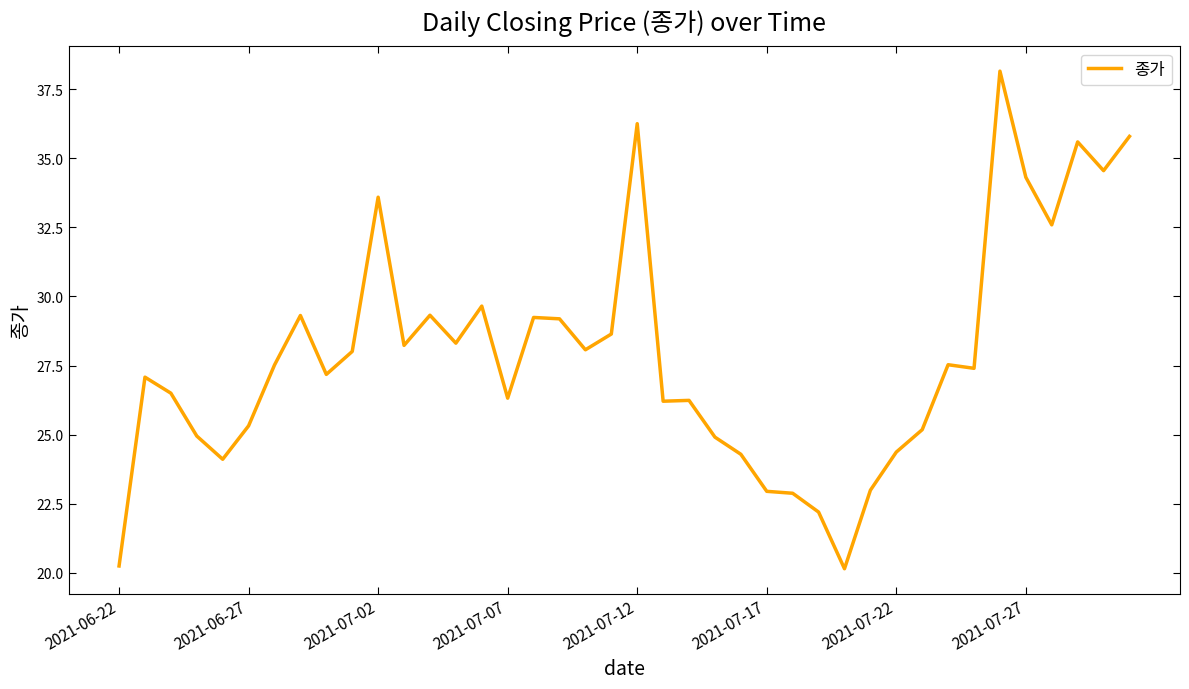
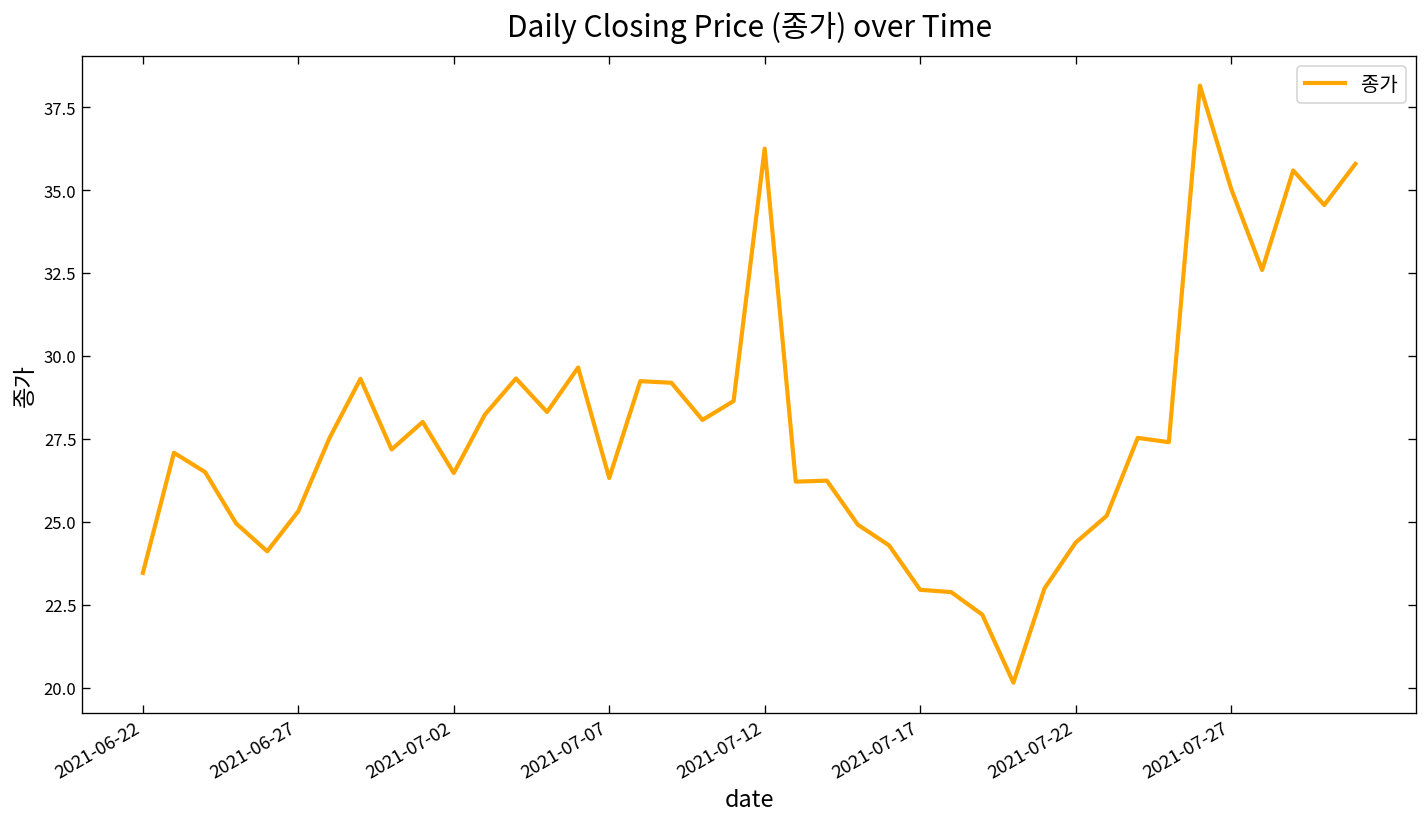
  {
-   "2021-06-22": 20.3,
+   "2021-06-22": 23.5,
    "2021-06-27": 25.3,
-   "2021-07-02": 33.6,
+   "2021-07-02": 26.5,
    "2021-07-07": 26.3,
    "2021-07-12": 36.3,
    "2021-07-17": 23.0,
    "2021-07-22": 24.4,
-   "2021-07-27": 34.3
+   "2021-07-27": 35.1
  }
